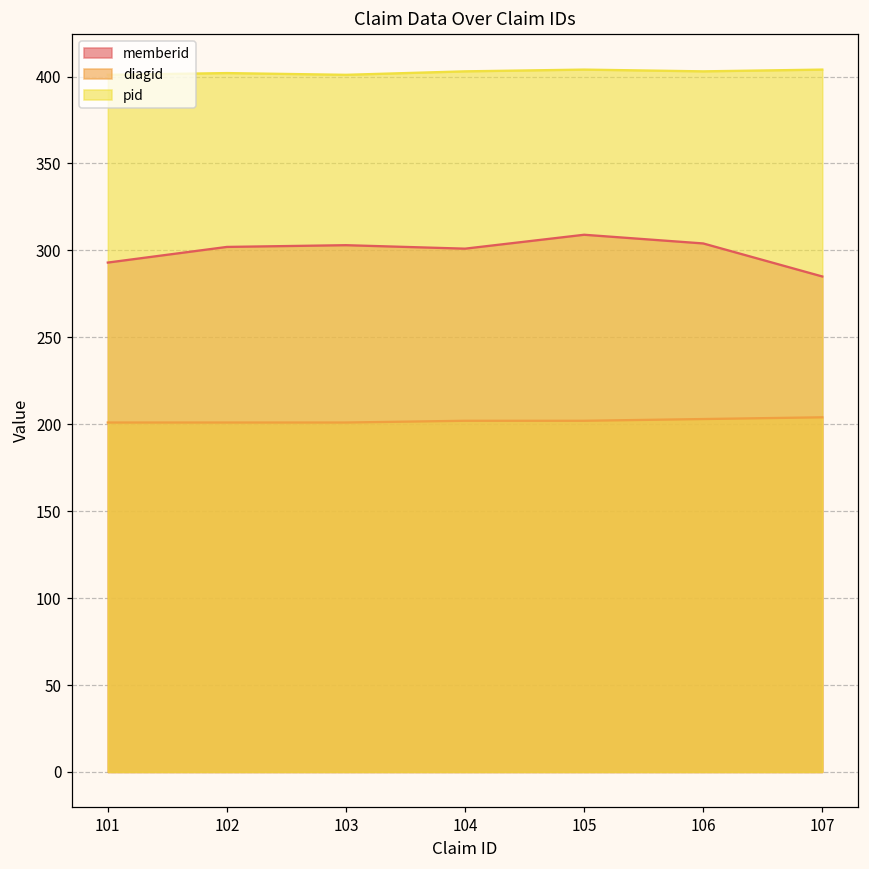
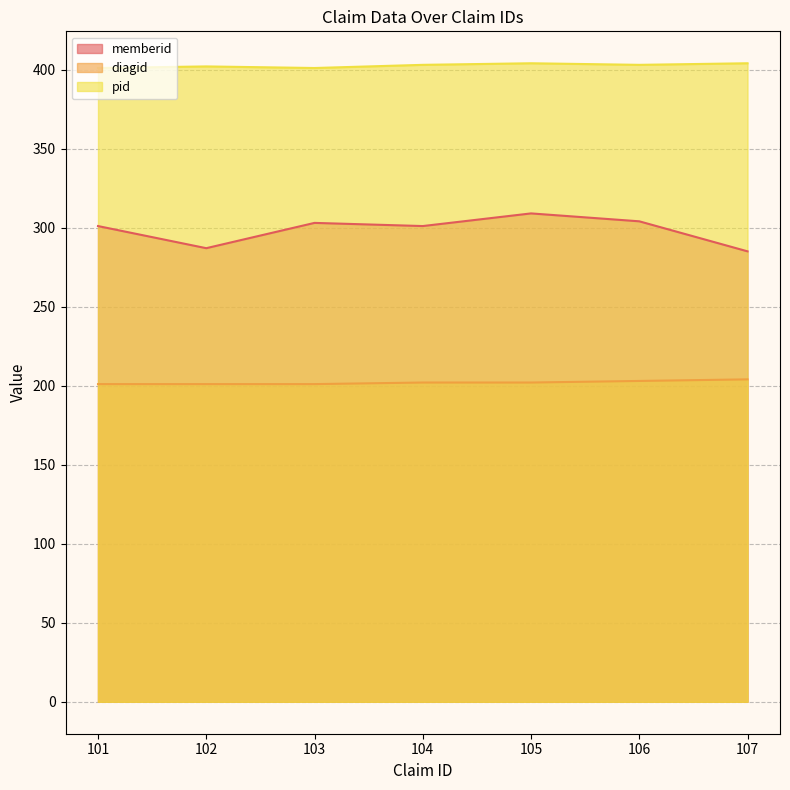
  {
    "memberid": {
-     "101": 293,
-     "102": 302,
+     "101": 301,
+     "102": 287,
      "103": 303,
      "104": 301,
      "105": 309,
      "106": 304,
      "107": 285
    }
  }
